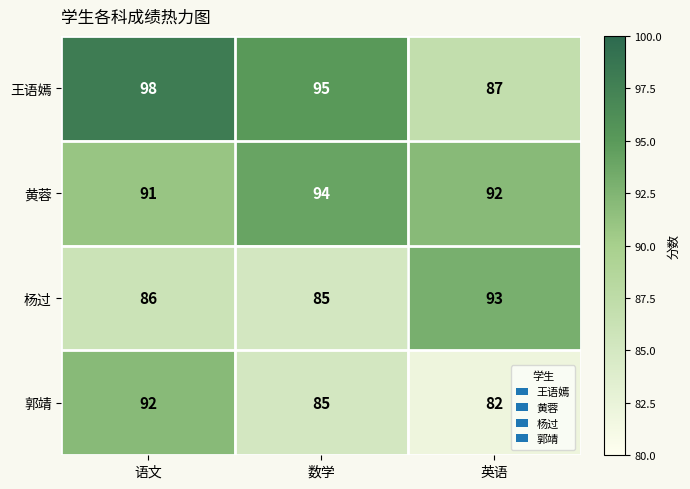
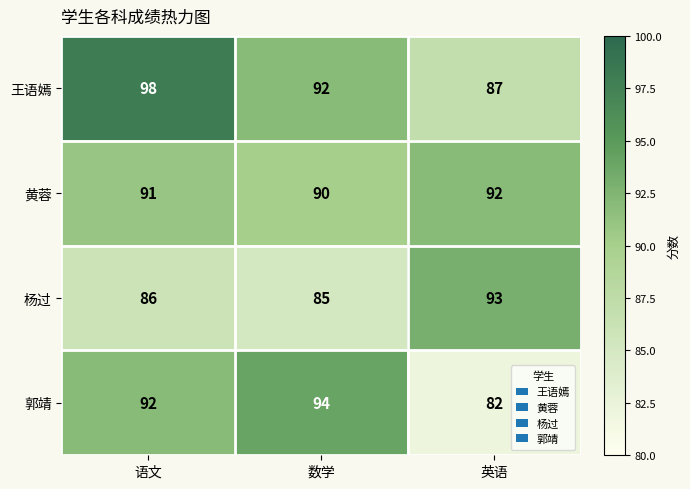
  {
    "王语嫣": {
      "语文": 98,
-     "数学": 95,
+     "数学": 92,
      "英语": 87
    },
    "黄蓉": {
      "语文": 91,
-     "数学": 94,
+     "数学": 90,
      "英语": 92
    },
    "杨过": {
      "语文": 86,
      "数学": 85,
      "英语": 93
    },
    "郭靖": {
      "语文": 92,
-     "数学": 85,
+     "数学": 94,
      "英语": 82
    }
  }
